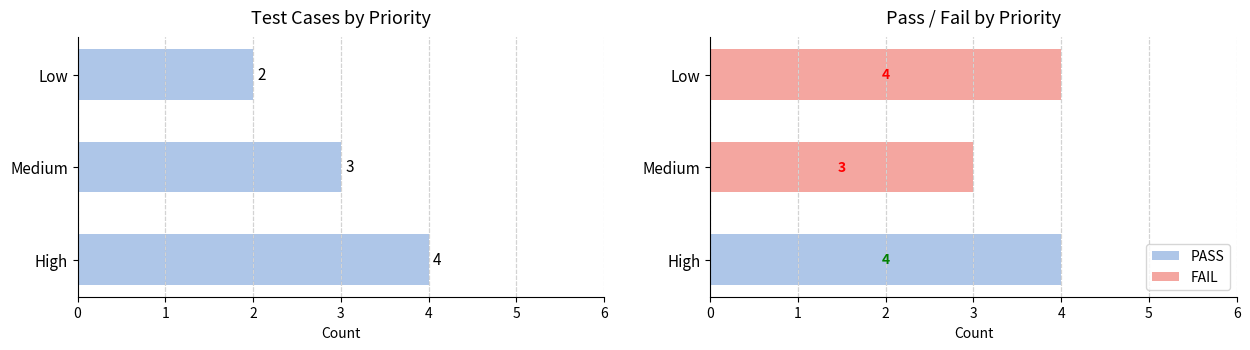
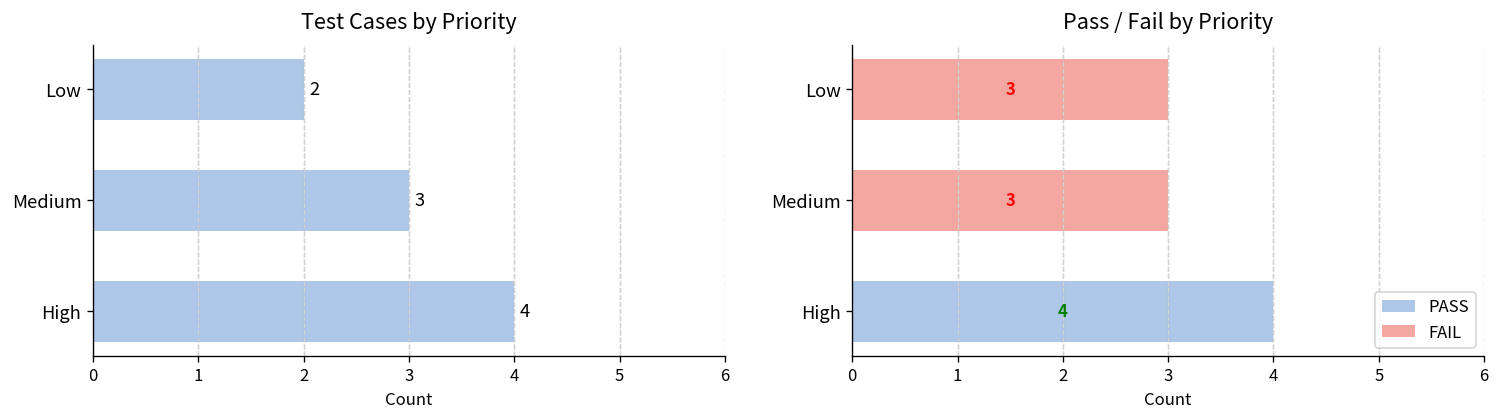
  {
    "Test Cases by Priority": {
      "Low": 2,
      "Medium": 3,
      "High": 4
    },
    "Pass / Fail by Priority": {
      "PASS": {
        "High": 4
      },
      "FAIL": {
-       "Low": 4,
+       "Low": 3,
        "Medium": 3
      }
    }
  }
